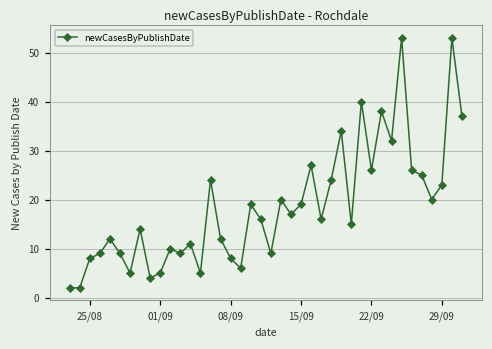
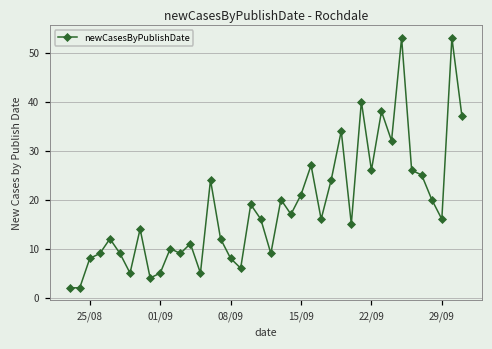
  {
    "25/08": 8,
    "01/09": 5,
    "08/09": 8,
-   "15/09": 19,
+   "15/09": 21,
    "22/09": 26,
-   "29/09": 23
+   "29/09": 16
  }
